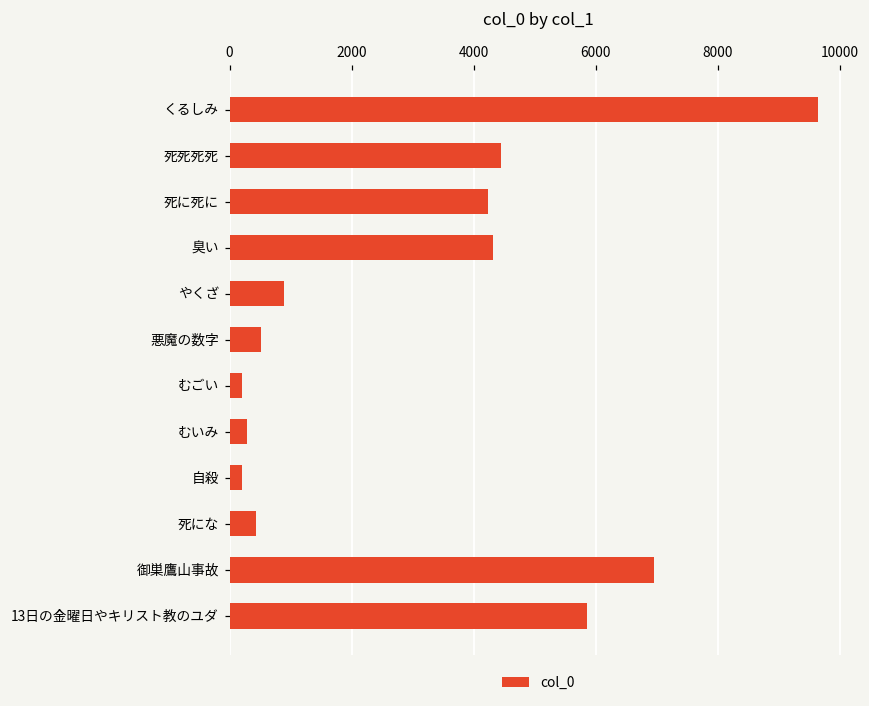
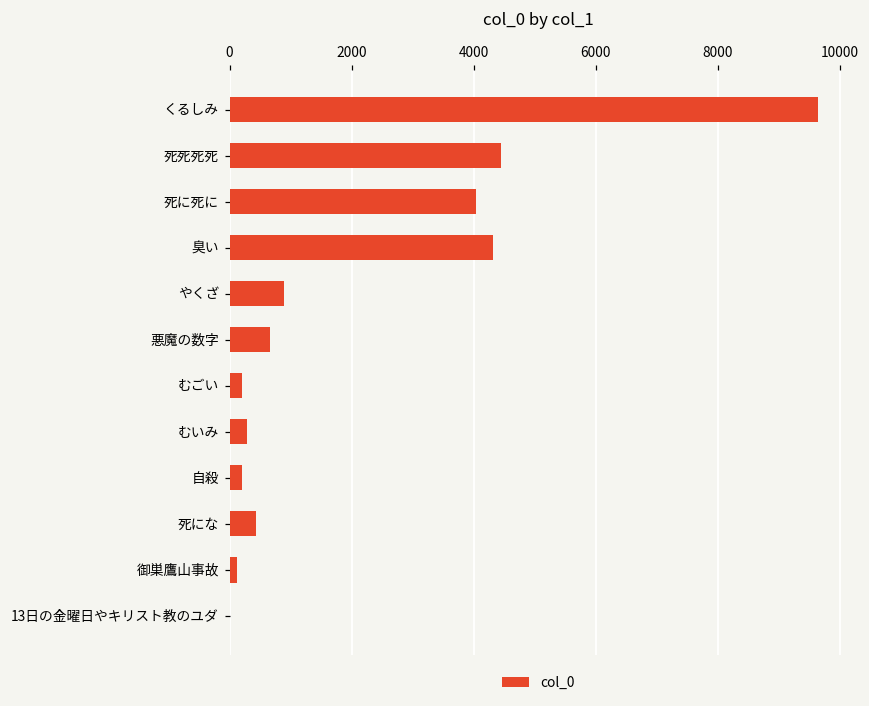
  {
    "くるしみ": 9600,
    "死死死死": 4400,
-   "死に死に": 4200,
+   "死に死に": 4000,
    "臭い": 4300,
    "やくざ": 900,
-   "悪魔の数字": 500,
+   "悪魔の数字": 700,
    "むごい": 200,
    "むいみ": 300,
    "自殺": 200,
    "死にな": 400,
-   "御巣鷹山事故": 7000,
-   "13日の金曜日やキリスト教のユダ": 5900
+   "御巣鷹山事故": 100,
+   "13日の金曜日やキリスト教のユダ": 0
  }
